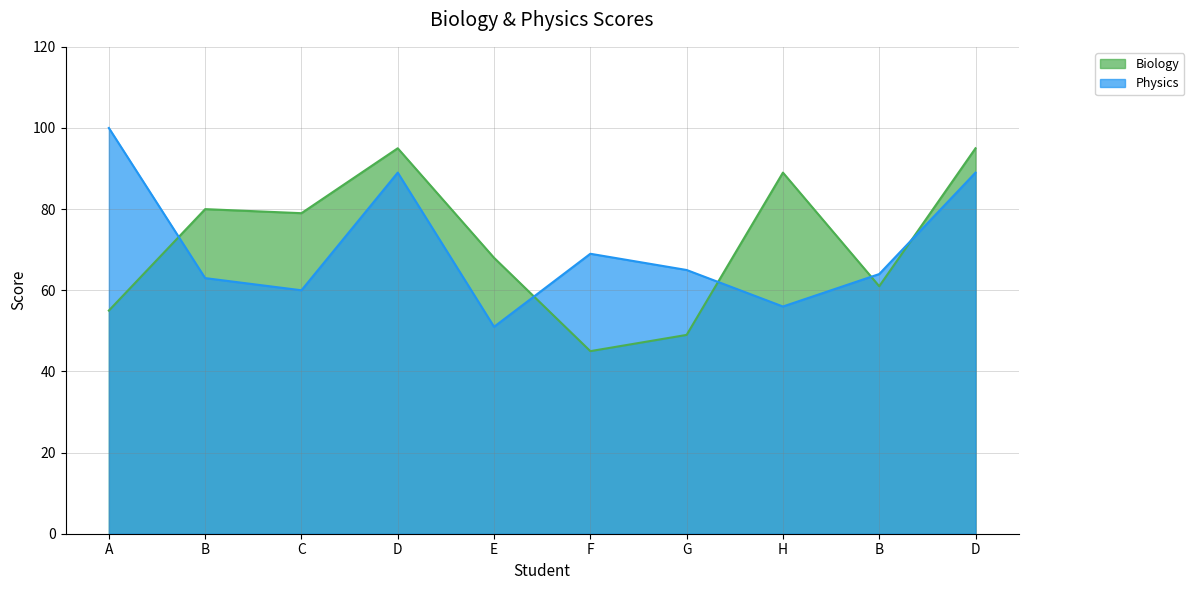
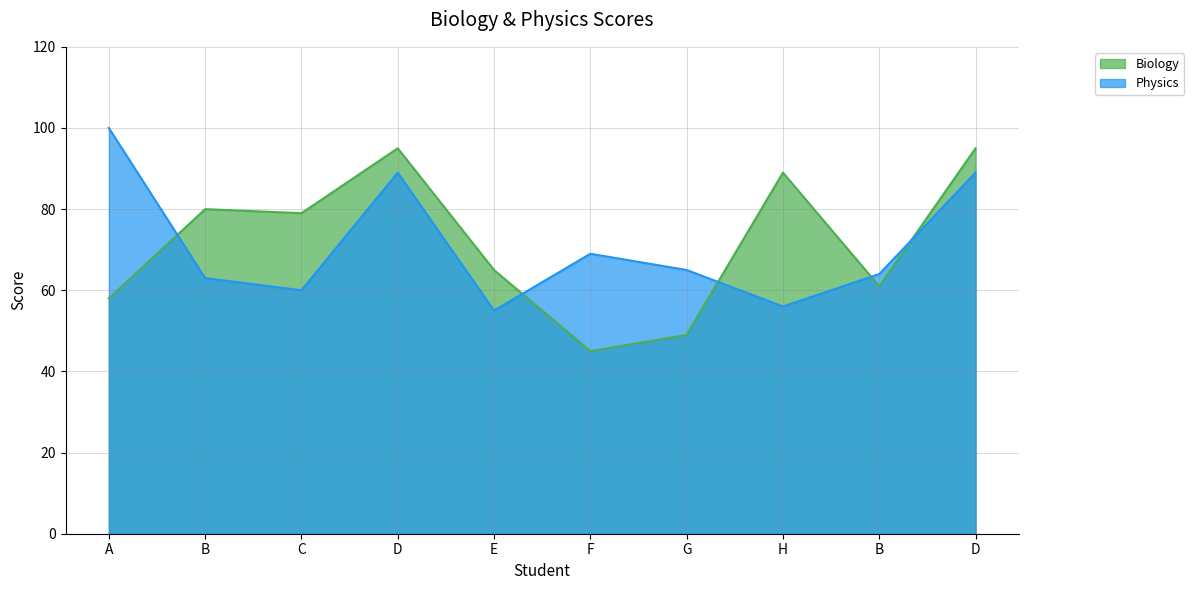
  {
    "Biology": {
-     "A": 55,
+     "A": 58,
      "C": 79,
-     "E": 68,
+     "E": 65,
      "F": 45,
      "G": 49,
      "H": 89
    },
    "Physics": {
      "A": 100,
      "C": 60,
-     "E": 51,
+     "E": 55,
      "F": 69,
      "G": 65,
      "H": 56
    }
  }
